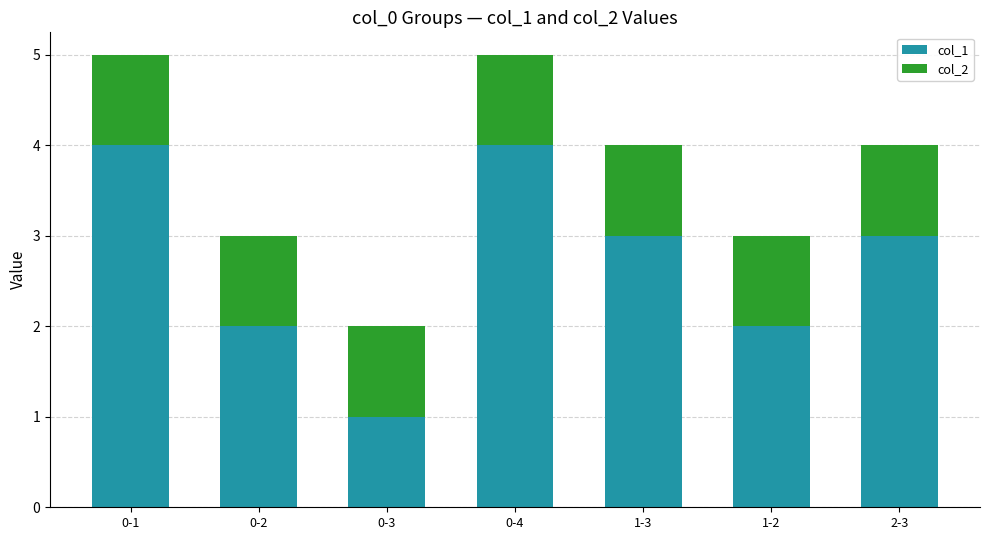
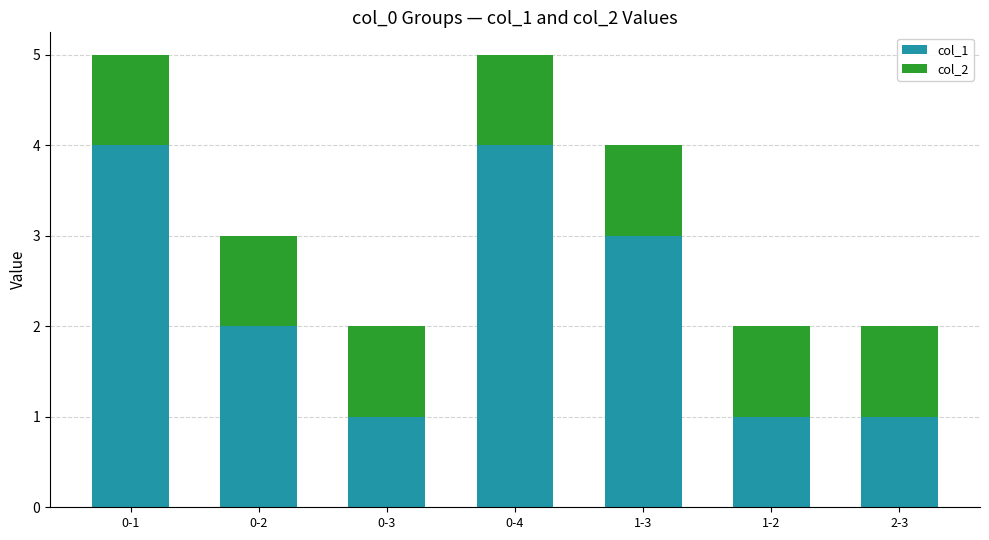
  {
    "col_1": {
      "0-1": 4,
      "0-2": 2,
      "0-3": 1,
      "0-4": 4,
      "1-3": 3,
-     "1-2": 2,
-     "2-3": 3
+     "1-2": 1,
+     "2-3": 1
    },
    "col_2": {
      "0-1": 1,
      "0-2": 1,
      "0-3": 1,
      "0-4": 1,
      "1-3": 1,
      "1-2": 1,
      "2-3": 1
    }
  }
